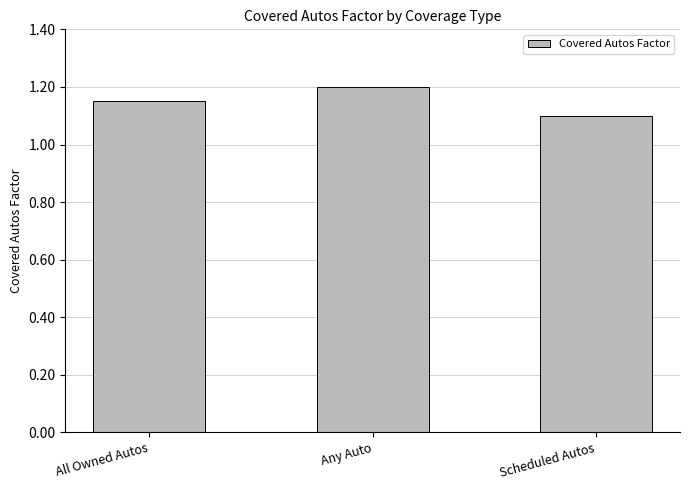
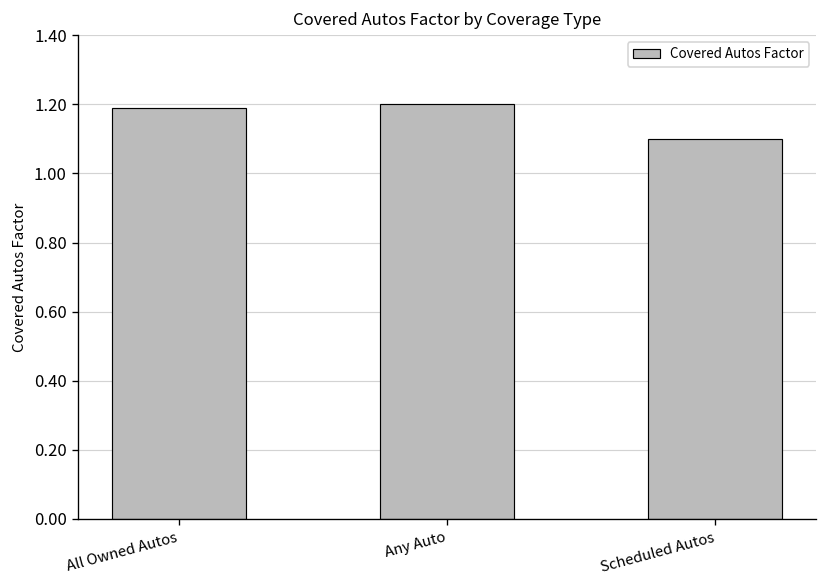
  {
-   "All Owned Autos": 1.15,
+   "All Owned Autos": 1.19,
    "Any Auto": 1.20,
    "Scheduled Autos": 1.10
  }
